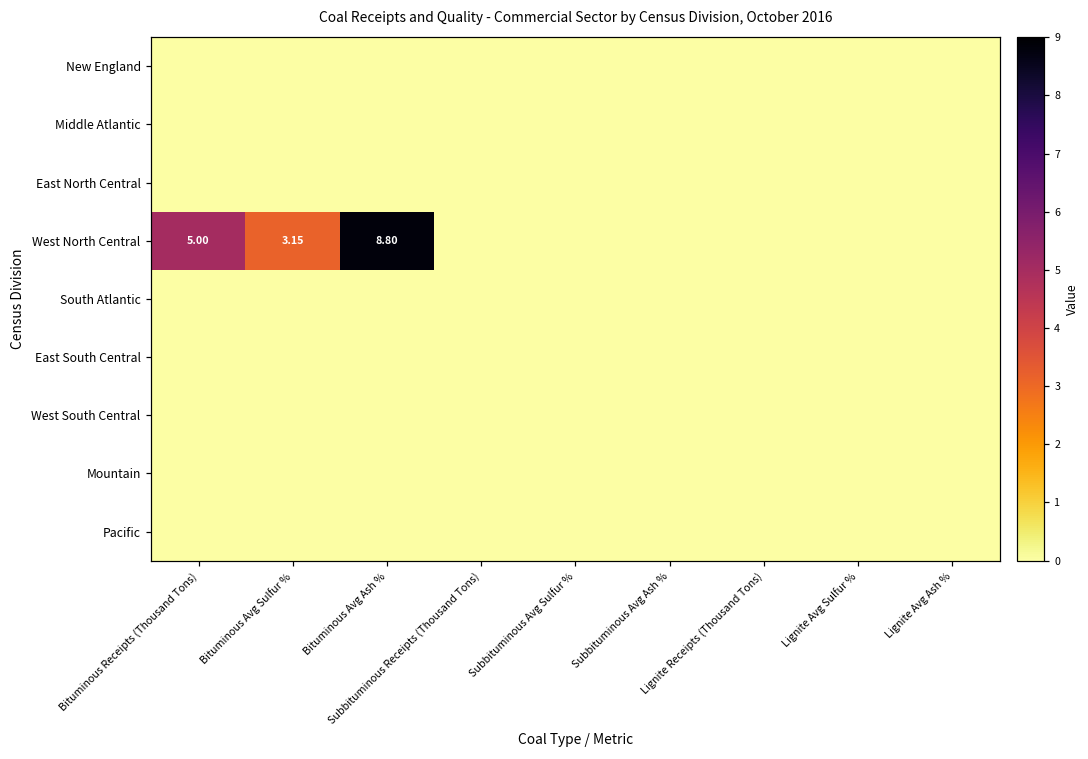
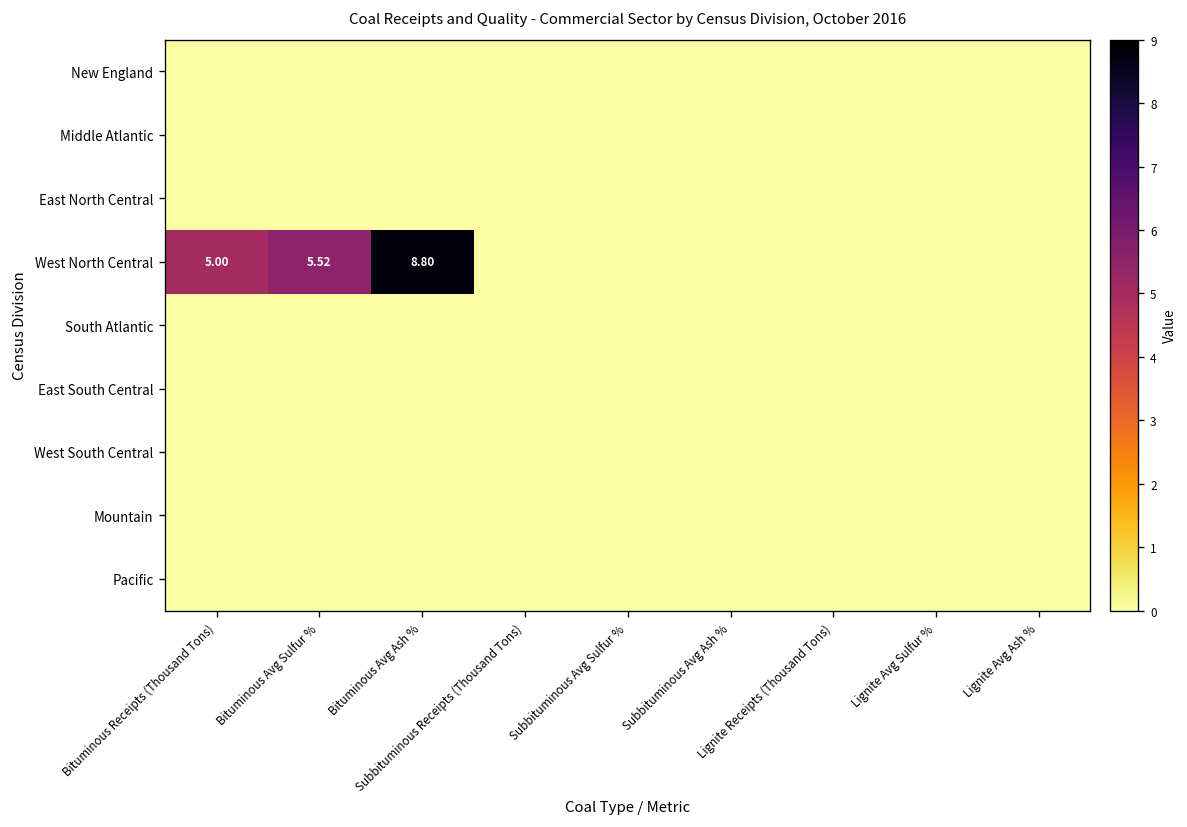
  {
    "West North Central": {
      "Bituminous Receipts (Thousand Tons)": 5.00,
-     "Bituminous Avg Sulfur %": 3.15,
+     "Bituminous Avg Sulfur %": 5.52,
      "Bituminous Avg Ash %": 8.80
    }
  }
